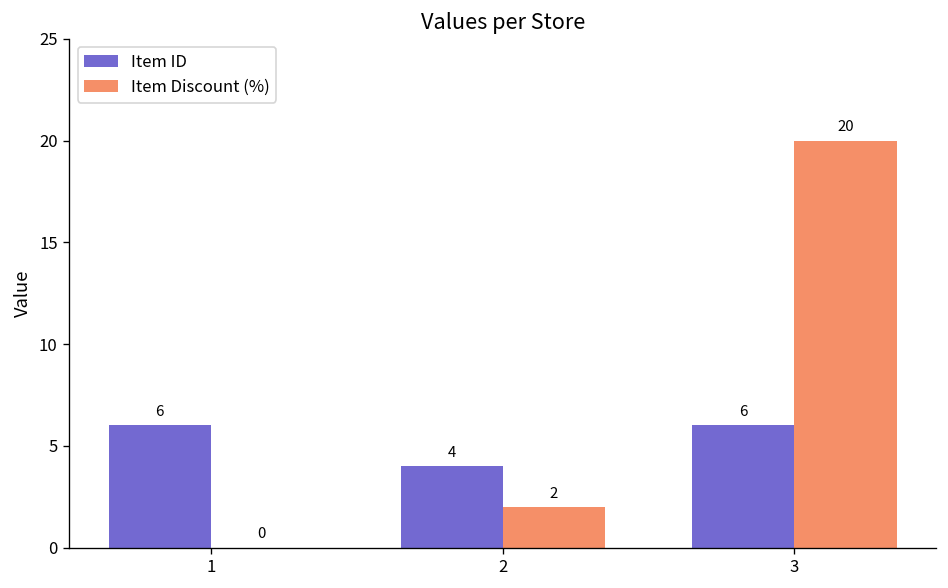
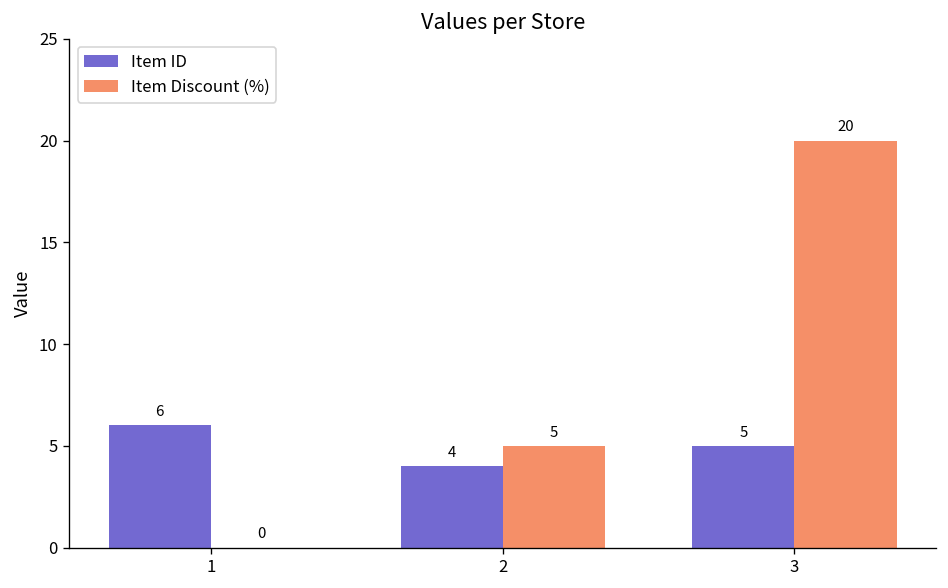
  {
    "Item ID": {
      "1": 6,
      "2": 4,
-     "3": 6
+     "3": 5
    },
    "Item Discount (%)": {
      "1": 0,
-     "2": 2,
+     "2": 5,
      "3": 20
    }
  }
